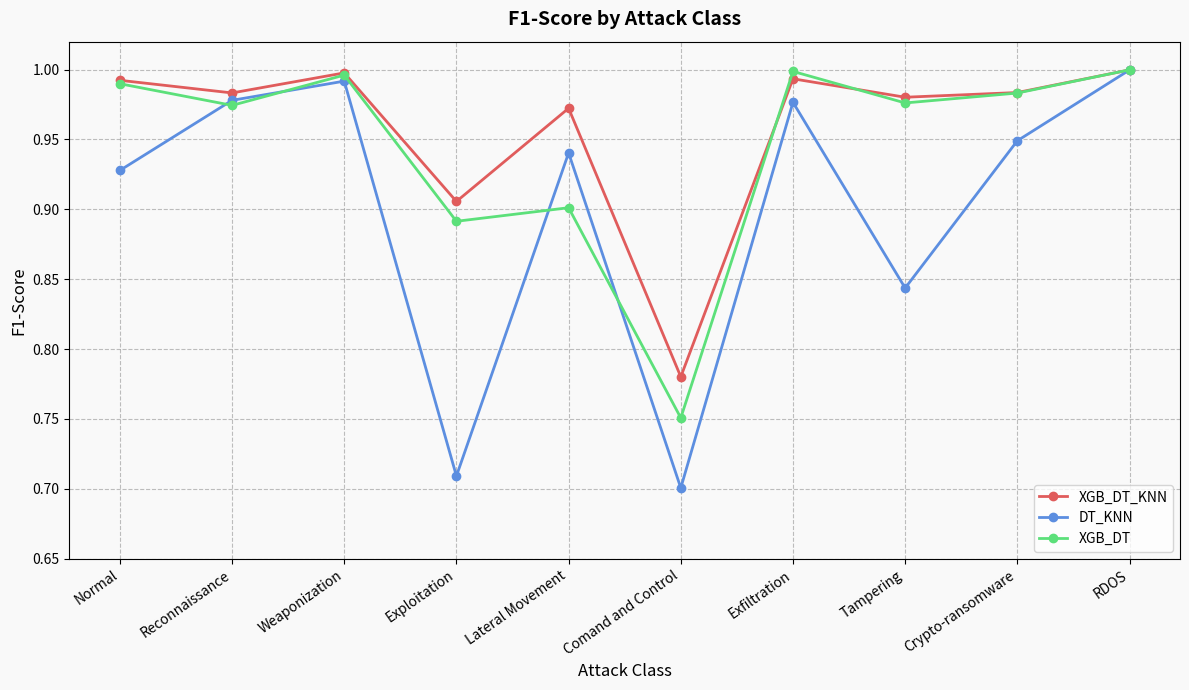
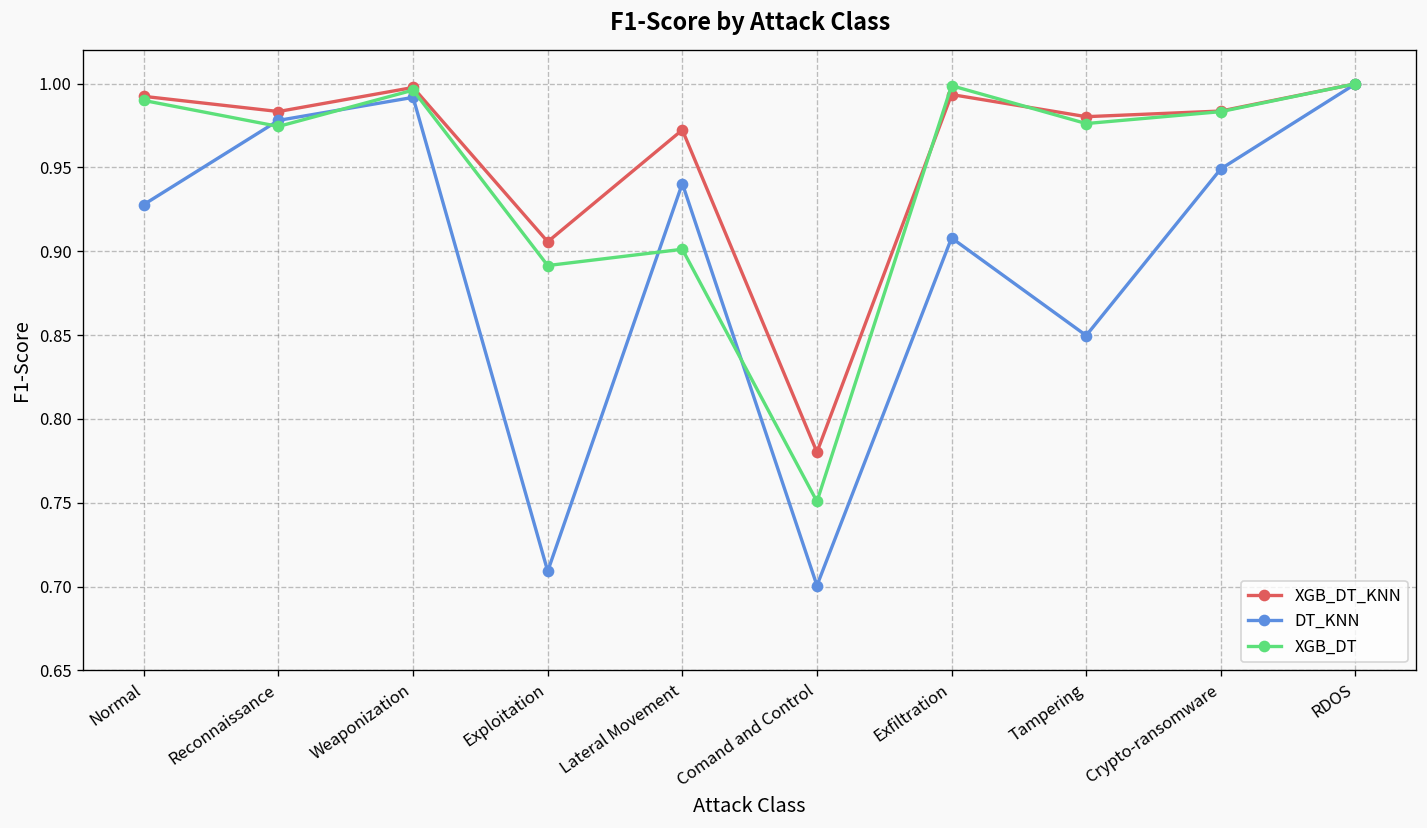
  {
    "XGB_DT_KNN": {
      "Normal": 0.992,
      "Reconnaissance": 0.983,
      "Exploitation": 0.906,
      "Lateral Movement": 0.972,
      "Comand and Control": 0.780,
      "Exfiltration": 0.993,
      "Tampering": 0.980
    },
    "DT_KNN": {
      "Normal": 0.928,
      "Reconnaissance": 0.978,
      "Weaponization": 0.992,
      "Exploitation": 0.709,
      "Lateral Movement": 0.940,
      "Comand and Control": 0.701,
-     "Exfiltration": 0.977,
-     "Tampering": 0.844,
+     "Exfiltration": 0.908,
+     "Tampering": 0.850,
      "Crypto-ransomware": 0.949
    },
    "XGB_DT": {
      "Normal": 0.990,
      "Reconnaissance": 0.974,
      "Exploitation": 0.891,
      "Lateral Movement": 0.901,
      "Comand and Control": 0.751,
      "Exfiltration": 0.999,
      "Tampering": 0.976
    }
  }
